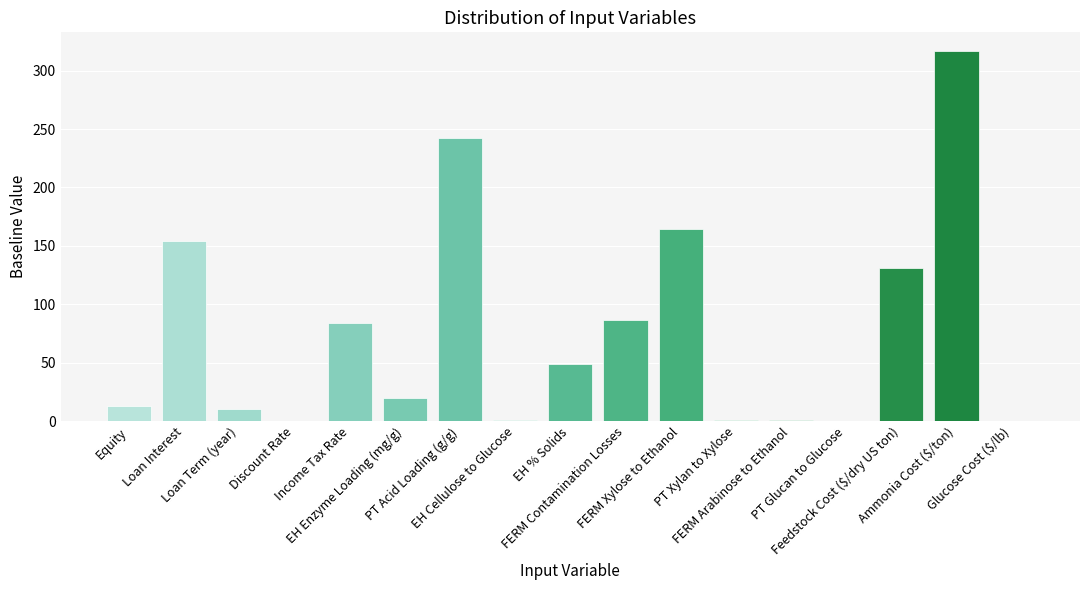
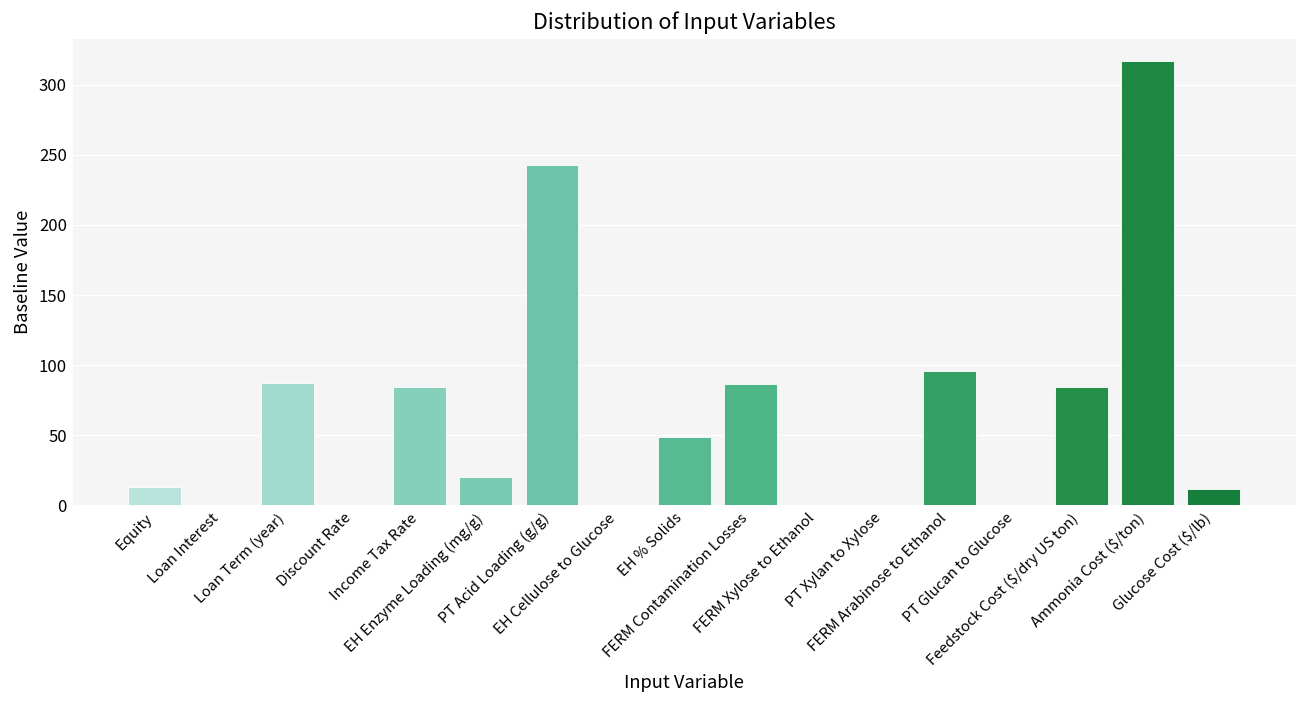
  {
    "Equity": 13,
-   "Loan Interest": 154,
-   "Loan Term (year)": 10,
+   "Loan Interest": 0,
+   "Loan Term (year)": 87,
    "Income Tax Rate": 84,
    "EH Enzyme Loading (mg/g)": 20,
    "PT Acid Loading (g/g)": 243,
    "EH % Solids": 49,
    "FERM Contamination Losses": 87,
-   "FERM Xylose to Ethanol": 165,
-   "FERM Arabinose to Ethanol": 1,
-   "Feedstock Cost ($/dry US ton)": 131,
+   "FERM Xylose to Ethanol": 1,
+   "FERM Arabinose to Ethanol": 96,
+   "Feedstock Cost ($/dry US ton)": 84,
    "Ammonia Cost ($/ton)": 317,
-   "Glucose Cost ($/lb)": 0
+   "Glucose Cost ($/lb)": 11
  }
